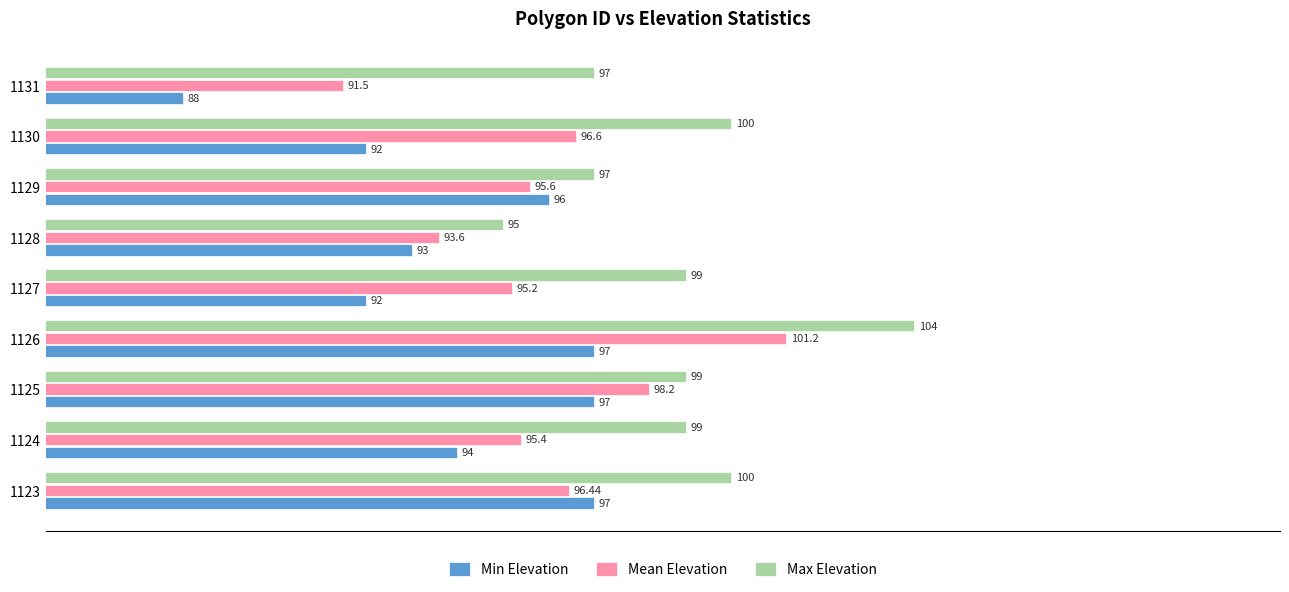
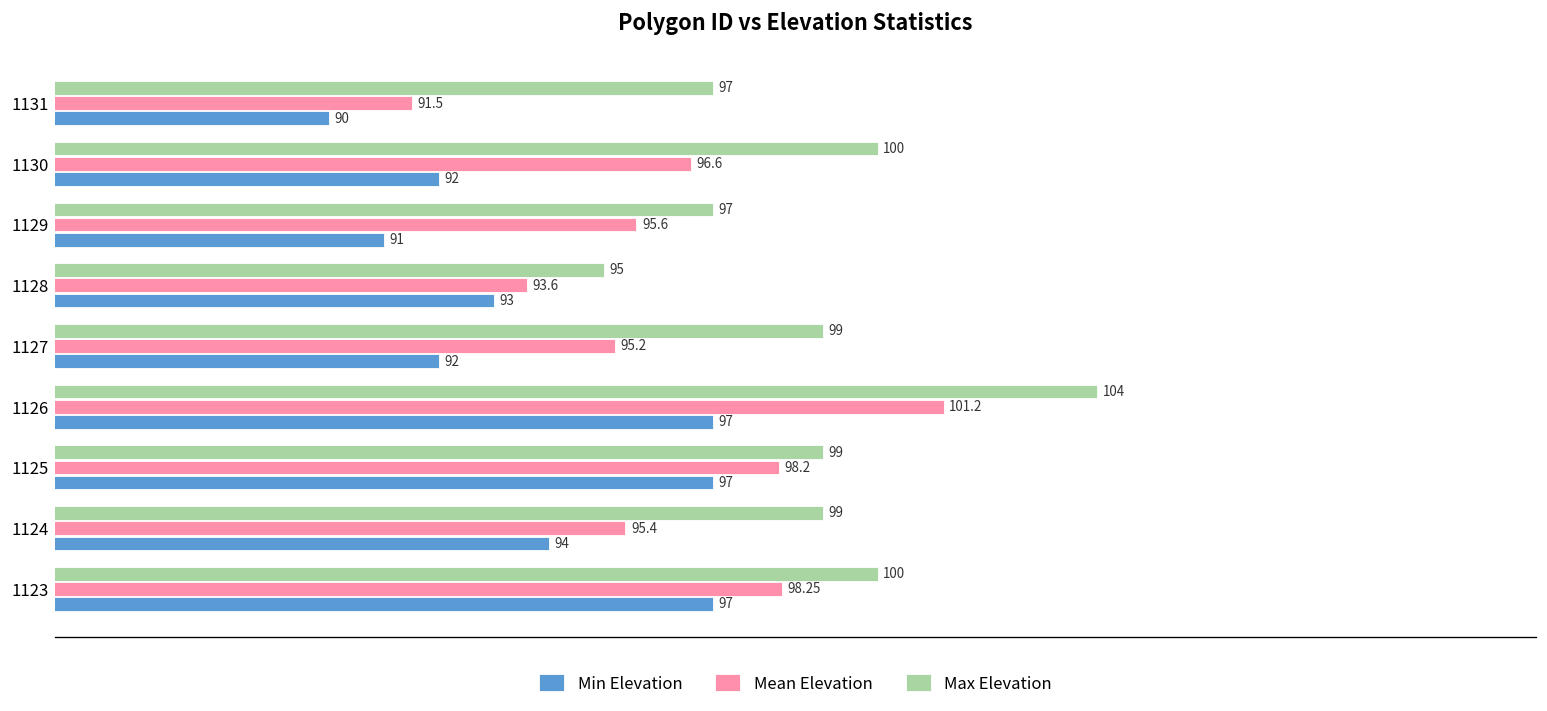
  {
    "Min Elevation": {
-     "1131": 88,
+     "1131": 90,
      "1130": 92,
-     "1129": 96,
+     "1129": 91,
      "1128": 93,
      "1127": 92,
      "1126": 97,
      "1125": 97,
      "1124": 94,
      "1123": 97
    },
    "Mean Elevation": {
      "1131": 91.5,
      "1130": 96.6,
      "1129": 95.6,
      "1128": 93.6,
      "1127": 95.2,
      "1126": 101.2,
      "1125": 98.2,
      "1124": 95.4,
-     "1123": 96.44
+     "1123": 98.25
    },
    "Max Elevation": {
      "1131": 97,
      "1130": 100,
      "1129": 97,
      "1128": 95,
      "1127": 99,
      "1126": 104,
      "1125": 99,
      "1124": 99,
      "1123": 100
    }
  }
